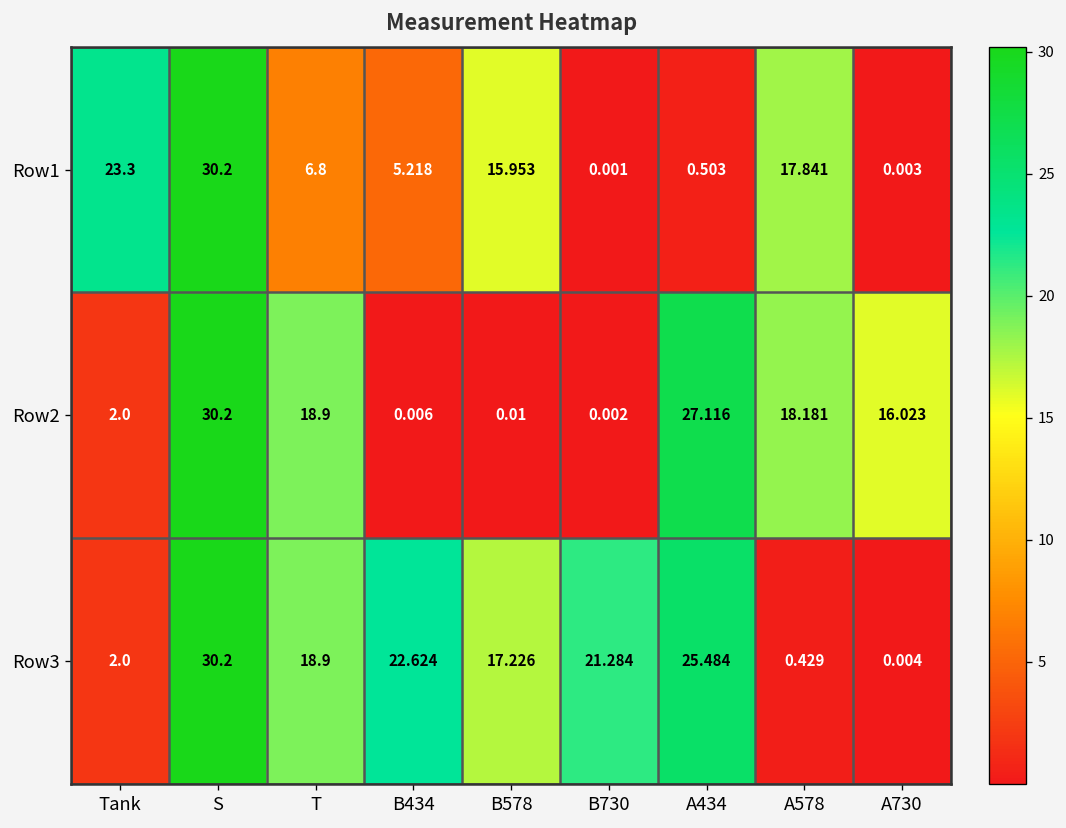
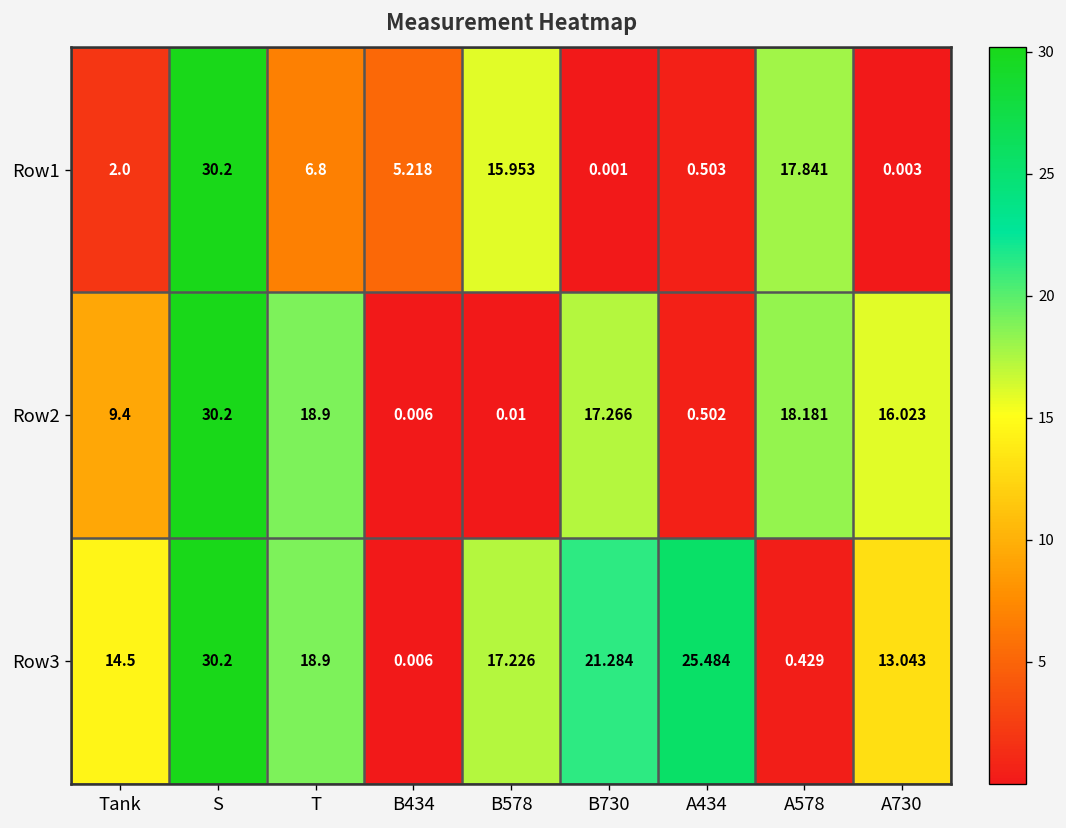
  {
    "Row1": {
-     "Tank": 23.3,
+     "Tank": 2.0,
      "S": 30.2,
      "T": 6.8,
      "B434": 5.218,
      "B578": 15.953,
      "B730": 0.001,
      "A434": 0.503,
      "A578": 17.841,
      "A730": 0.003
    },
    "Row2": {
-     "Tank": 2.0,
+     "Tank": 9.4,
      "S": 30.2,
      "T": 18.9,
      "B434": 0.006,
      "B578": 0.01,
-     "B730": 0.002,
-     "A434": 27.116,
+     "B730": 17.266,
+     "A434": 0.502,
      "A578": 18.181,
      "A730": 16.023
    },
    "Row3": {
-     "Tank": 2.0,
+     "Tank": 14.5,
      "S": 30.2,
      "T": 18.9,
-     "B434": 22.624,
+     "B434": 0.006,
      "B578": 17.226,
      "B730": 21.284,
      "A434": 25.484,
      "A578": 0.429,
-     "A730": 0.004
+     "A730": 13.043
    }
  }
